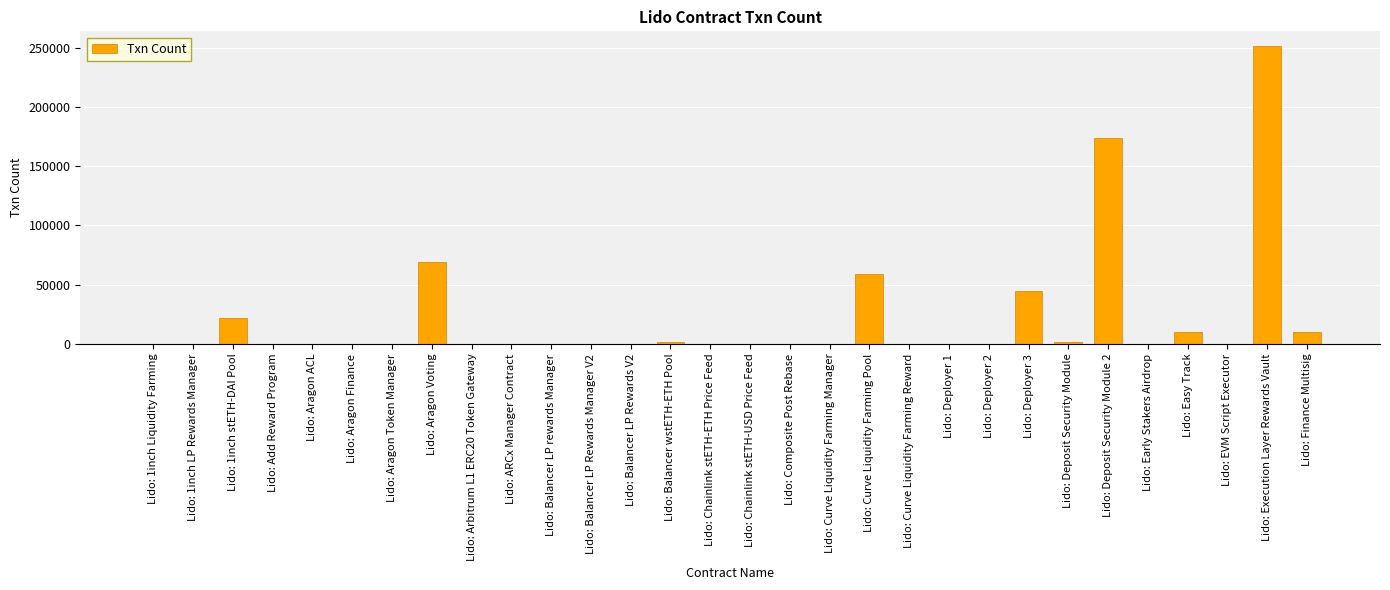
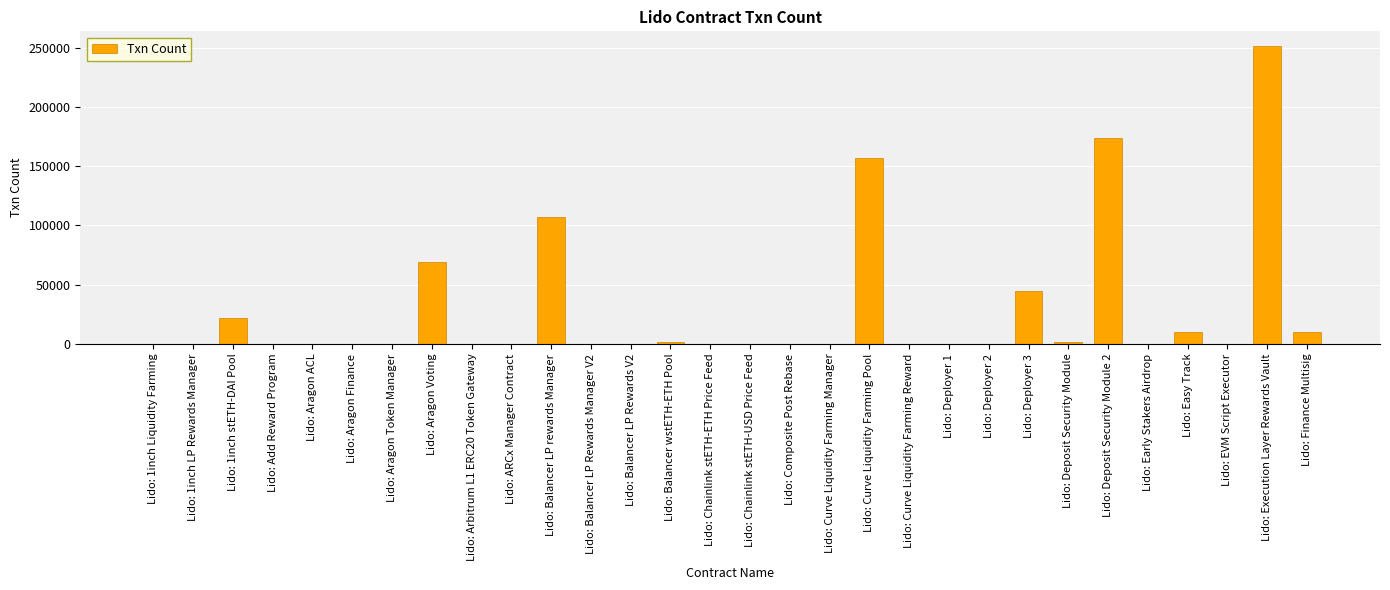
  {
    "Lido: 1inch stETH-DAI Pool": 22000,
    "Lido: Aragon ACL": 0,
    "Lido: Aragon Voting": 69000,
-   "Lido: Balancer LP rewards Manager": 0,
-   "Lido: Curve Liquidity Farming Pool": 59000,
+   "Lido: Balancer LP rewards Manager": 107000,
+   "Lido: Curve Liquidity Farming Pool": 157000,
    "Lido: Deployer 3": 45000,
    "Lido: Deposit Security Module 2": 174000,
    "Lido: Easy Track": 10000,
    "Lido: Execution Layer Rewards Vault": 251000,
    "Lido: Finance Multisig": 10000
  }
